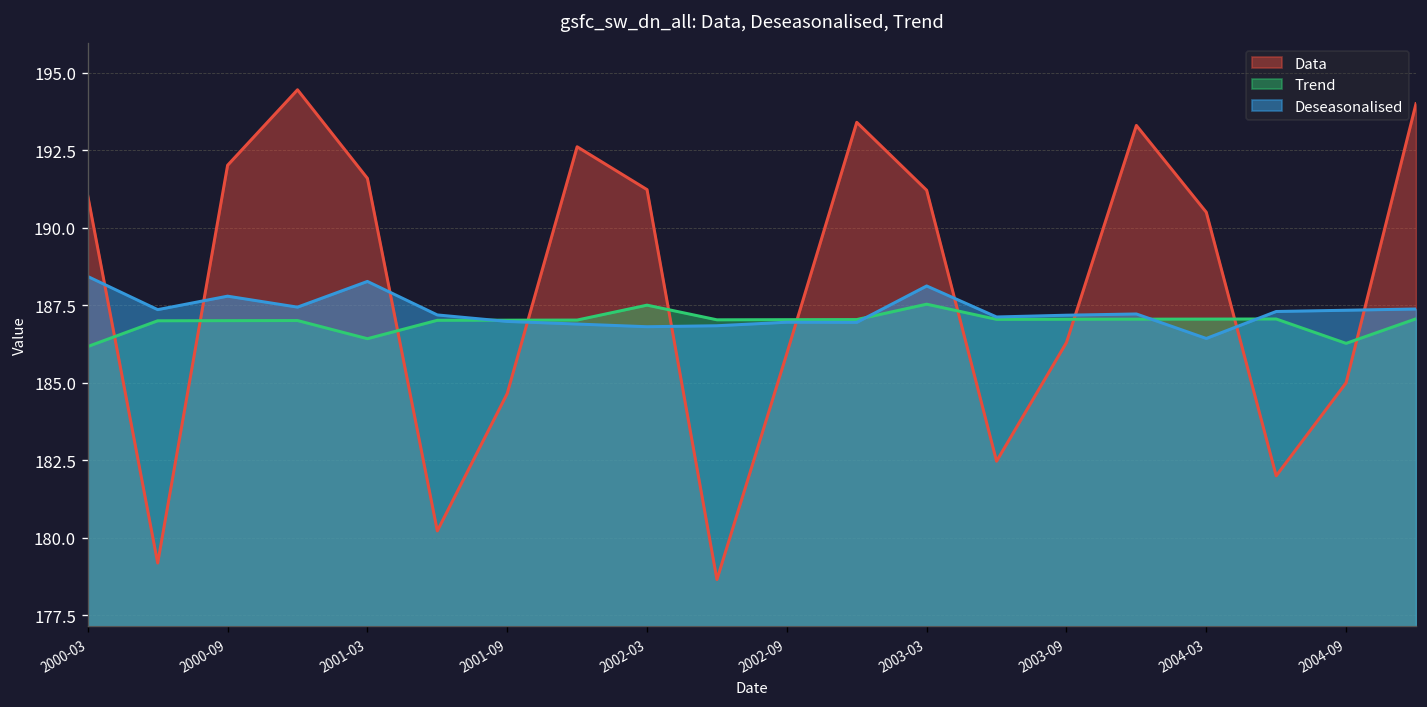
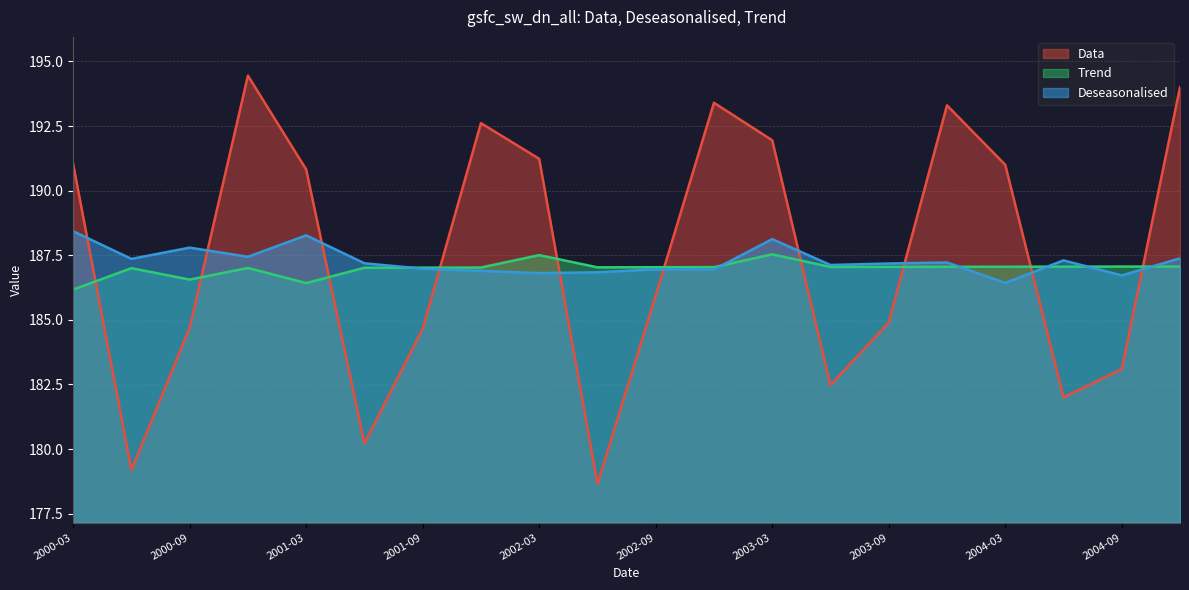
  {
    "Data": {
      "2000-03": 191.0,
-     "2000-09": 192.0,
-     "2001-03": 191.6,
+     "2000-09": 184.7,
+     "2001-03": 190.8,
      "2001-09": 184.7,
      "2002-03": 191.2,
      "2002-09": 185.9,
-     "2003-03": 191.2,
-     "2003-09": 186.3,
-     "2004-03": 190.5,
-     "2004-09": 185.0
+     "2003-03": 191.9,
+     "2003-09": 184.9,
+     "2004-03": 191.0,
+     "2004-09": 183.1
    },
    "Trend": {
      "2000-03": 186.2,
-     "2000-09": 187.0,
+     "2000-09": 186.6,
      "2001-03": 186.4,
      "2002-03": 187.5,
      "2003-03": 187.5,
      "2003-09": 187.0,
      "2004-03": 187.1,
-     "2004-09": 186.3
+     "2004-09": 187.1
    },
    "Deseasonalised": {
      "2000-03": 188.4,
      "2000-09": 187.8,
      "2001-03": 188.3,
      "2002-03": 186.8,
      "2003-03": 188.1,
      "2003-09": 187.2,
      "2004-03": 186.4,
-     "2004-09": 187.3
+     "2004-09": 186.7
    }
  }
